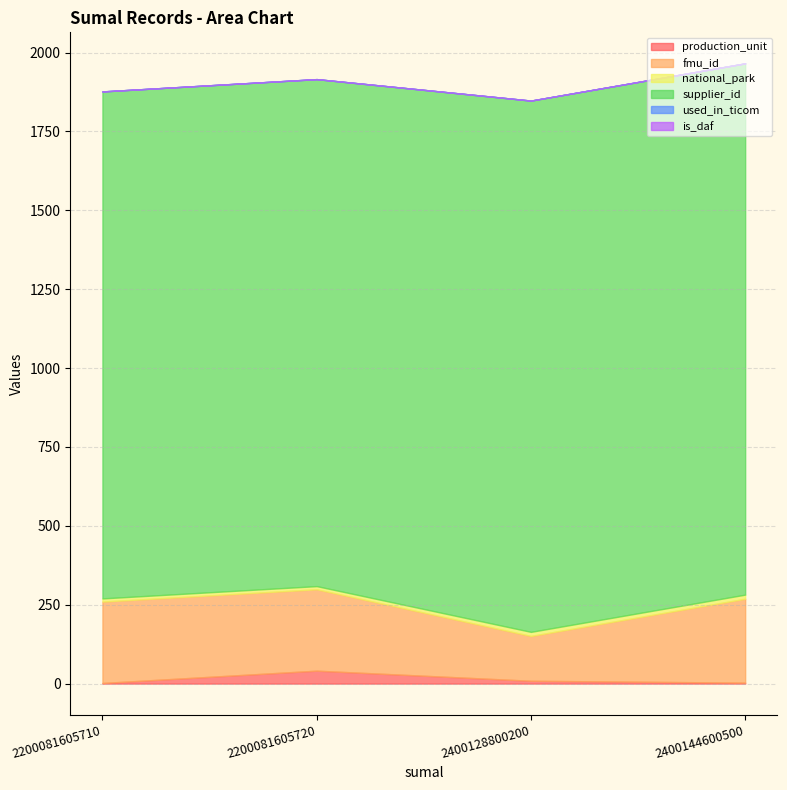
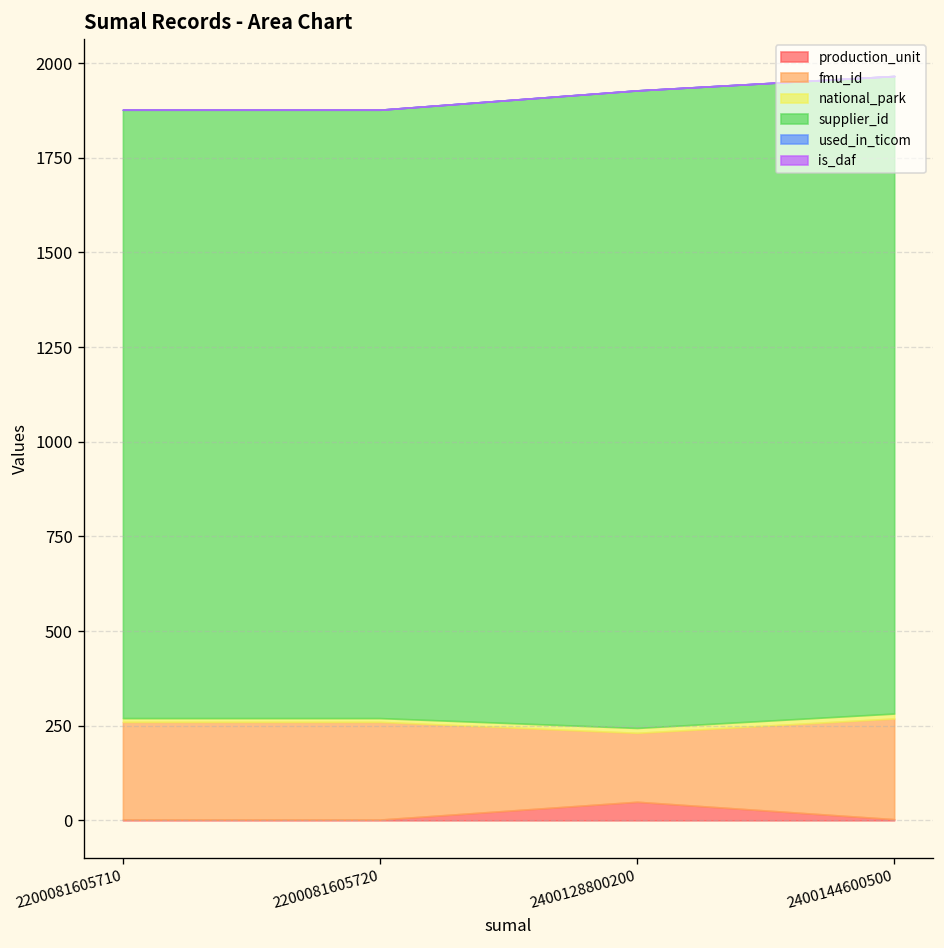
  {
    "production_unit": {
-     "2200081605720": 40,
-     "2400128800200": 10
+     "2200081605720": 0,
+     "2400128800200": 50
    },
    "fmu_id": {
      "2200081605710": 260,
      "2200081605720": 260,
-     "2400128800200": 140,
+     "2400128800200": 180,
      "2400144600500": 270
    },
    "national_park": {
      "2200081605710": 10,
      "2200081605720": 10,
      "2400128800200": 10,
      "2400144600500": 10
    }
  }
